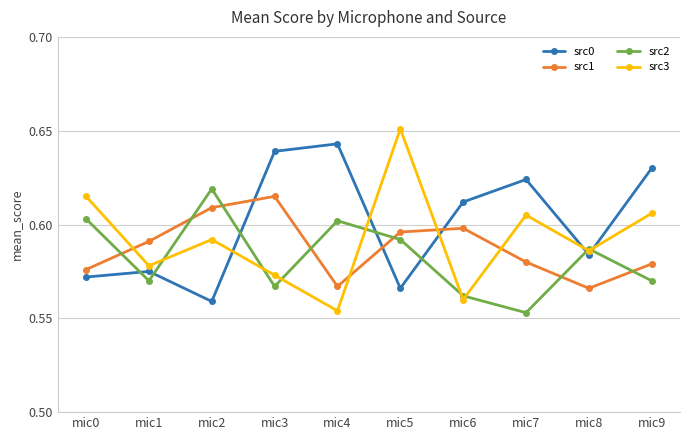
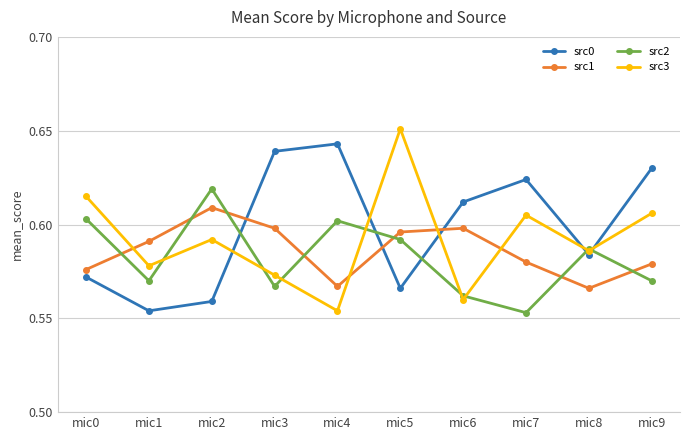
  {
    "src0": {
      "mic0": 0.572,
-     "mic1": 0.575,
+     "mic1": 0.554,
      "mic2": 0.559,
      "mic3": 0.639,
      "mic4": 0.643,
      "mic5": 0.566,
      "mic6": 0.612,
      "mic7": 0.624,
      "mic8": 0.584,
      "mic9": 0.630
    },
    "src1": {
      "mic0": 0.576,
      "mic1": 0.591,
      "mic2": 0.609,
-     "mic3": 0.615,
+     "mic3": 0.598,
      "mic4": 0.567,
      "mic5": 0.596,
      "mic6": 0.598,
      "mic7": 0.580,
      "mic8": 0.566,
      "mic9": 0.579
    },
    "src2": {
      "mic0": 0.603,
      "mic1": 0.570,
      "mic2": 0.619,
      "mic3": 0.567,
      "mic4": 0.602,
      "mic5": 0.592,
      "mic6": 0.562,
      "mic7": 0.553,
      "mic9": 0.570
    },
    "src3": {
      "mic0": 0.615,
      "mic1": 0.578,
      "mic2": 0.592,
      "mic3": 0.573,
      "mic4": 0.554,
      "mic5": 0.651,
      "mic6": 0.560,
      "mic7": 0.605,
      "mic9": 0.606
    }
  }
